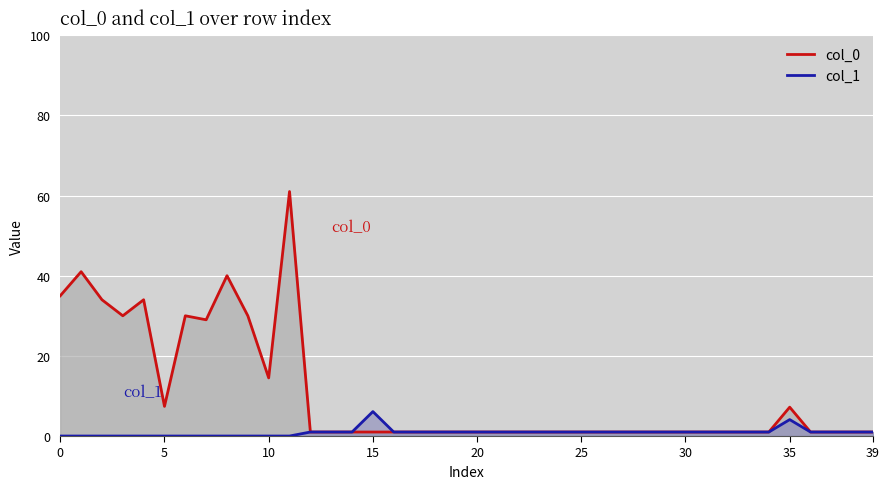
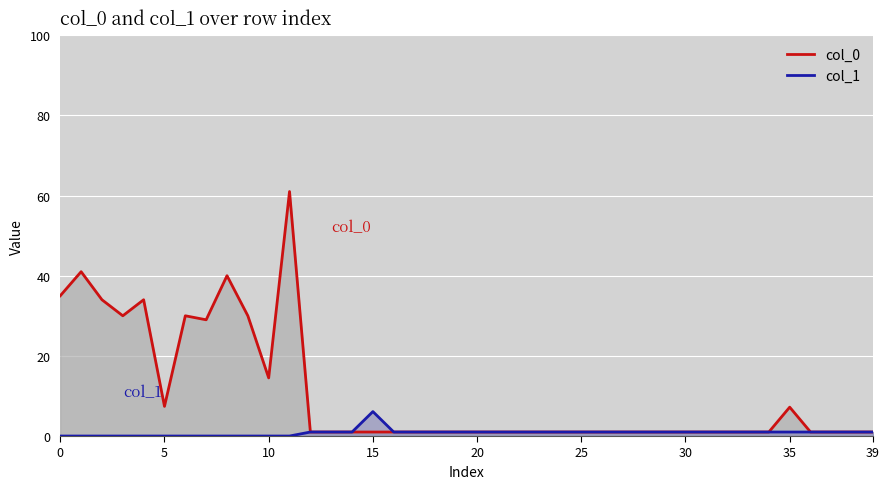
  {
    "col_0": {
      "0": 35,
      "10": 15,
      "15": 1,
      "35": 7
    },
    "col_1": {
      "0": 0,
      "5": 0,
      "10": 0,
      "15": 6,
-     "35": 4
+     "35": 1
    }
  }
